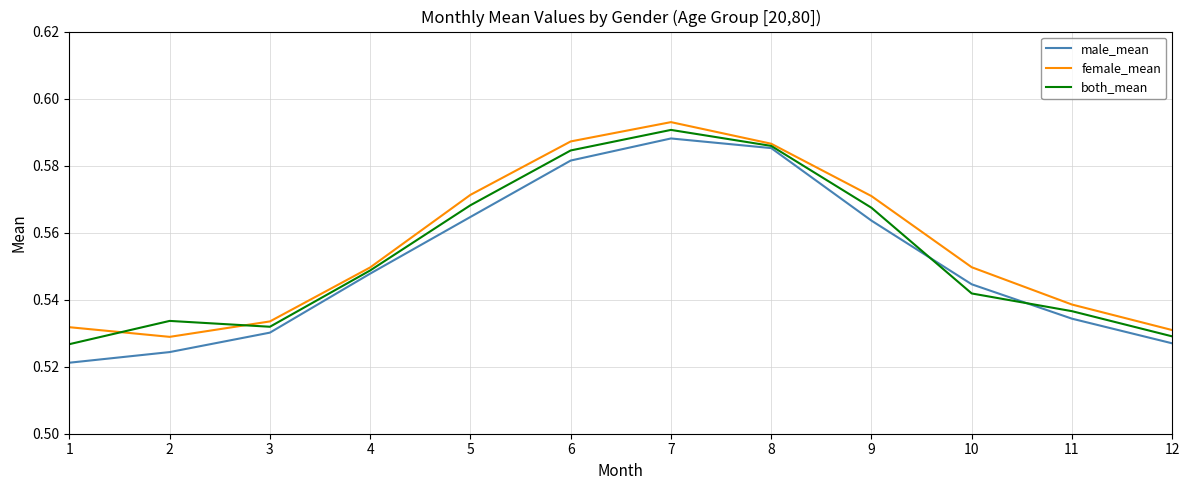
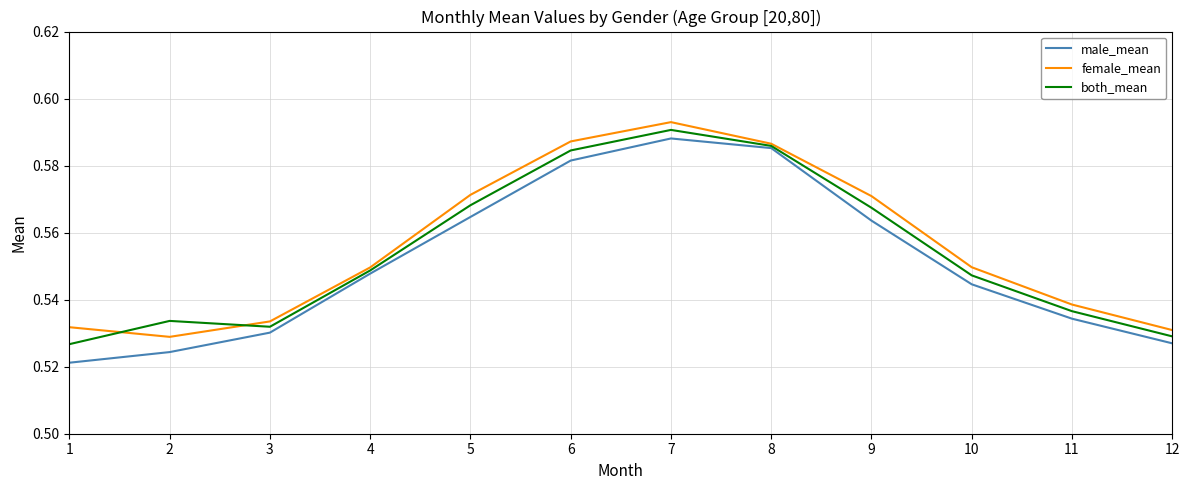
  {
    "male_mean": {
      "1": 0.521,
      "2": 0.524,
      "3": 0.530,
      "4": 0.548,
      "5": 0.565,
      "6": 0.582,
      "7": 0.588,
      "9": 0.564,
      "10": 0.545,
      "11": 0.534,
      "12": 0.527
    },
    "female_mean": {
      "1": 0.532,
      "2": 0.529,
      "3": 0.534,
      "4": 0.550,
      "5": 0.571,
      "6": 0.587,
      "7": 0.593,
      "9": 0.571,
      "10": 0.550,
      "11": 0.539,
      "12": 0.531
    },
    "both_mean": {
      "1": 0.527,
      "2": 0.534,
      "3": 0.532,
      "4": 0.549,
      "5": 0.568,
      "6": 0.585,
      "7": 0.591,
      "9": 0.567,
-     "10": 0.542,
+     "10": 0.547,
      "11": 0.537,
      "12": 0.529
    }
  }
